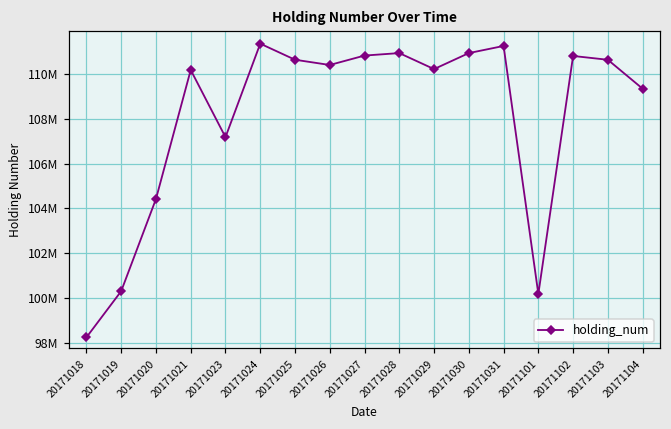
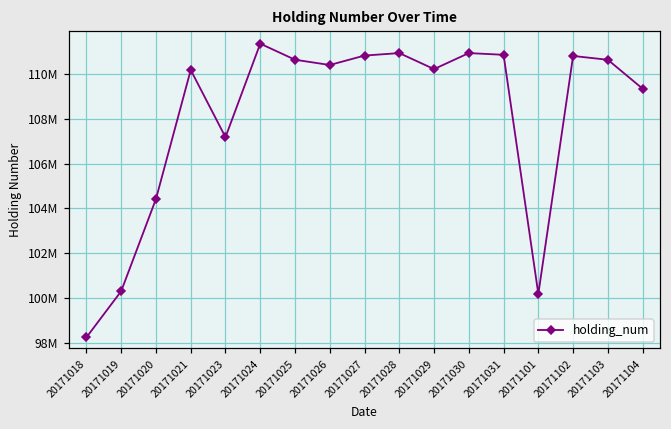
  {
    "20171018": 98300000,
    "20171019": 100300000,
    "20171020": 104400000,
    "20171021": 110200000,
    "20171023": 107200000,
    "20171024": 111300000,
    "20171025": 110600000,
    "20171026": 110400000,
    "20171027": 110800000,
    "20171028": 110900000,
    "20171029": 110200000,
    "20171030": 110900000,
-   "20171031": 111200000,
+   "20171031": 110800000,
    "20171101": 100200000,
    "20171102": 110800000,
    "20171103": 110600000,
    "20171104": 109300000
  }
